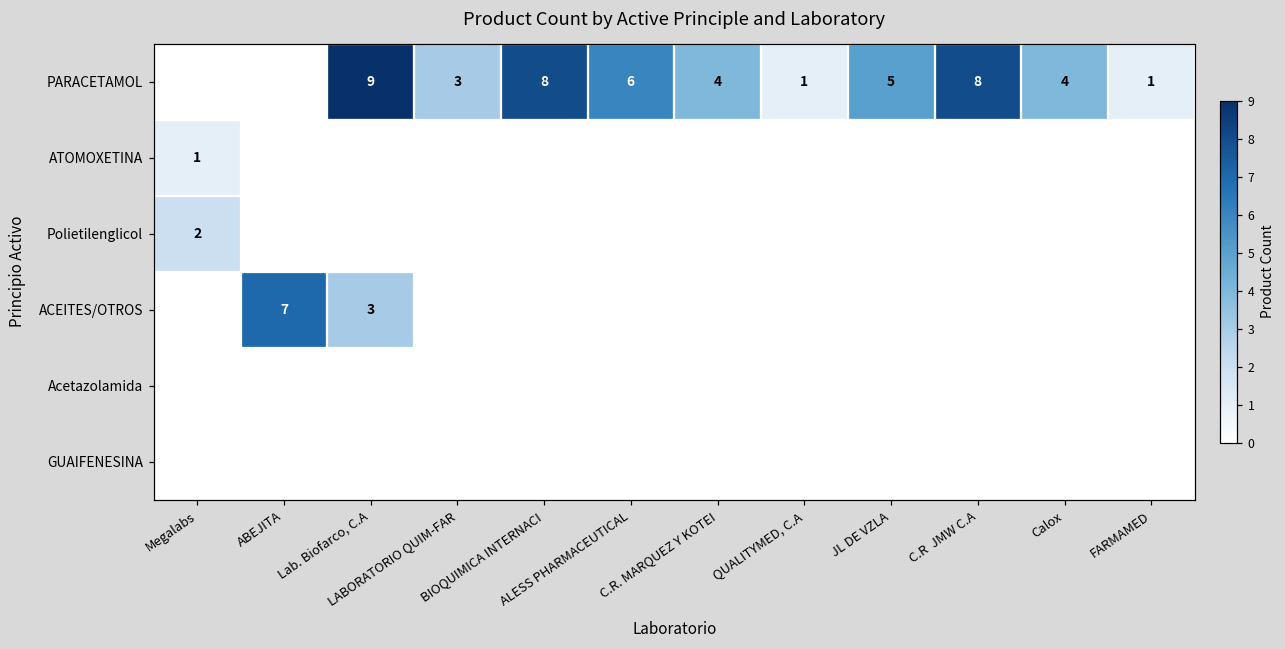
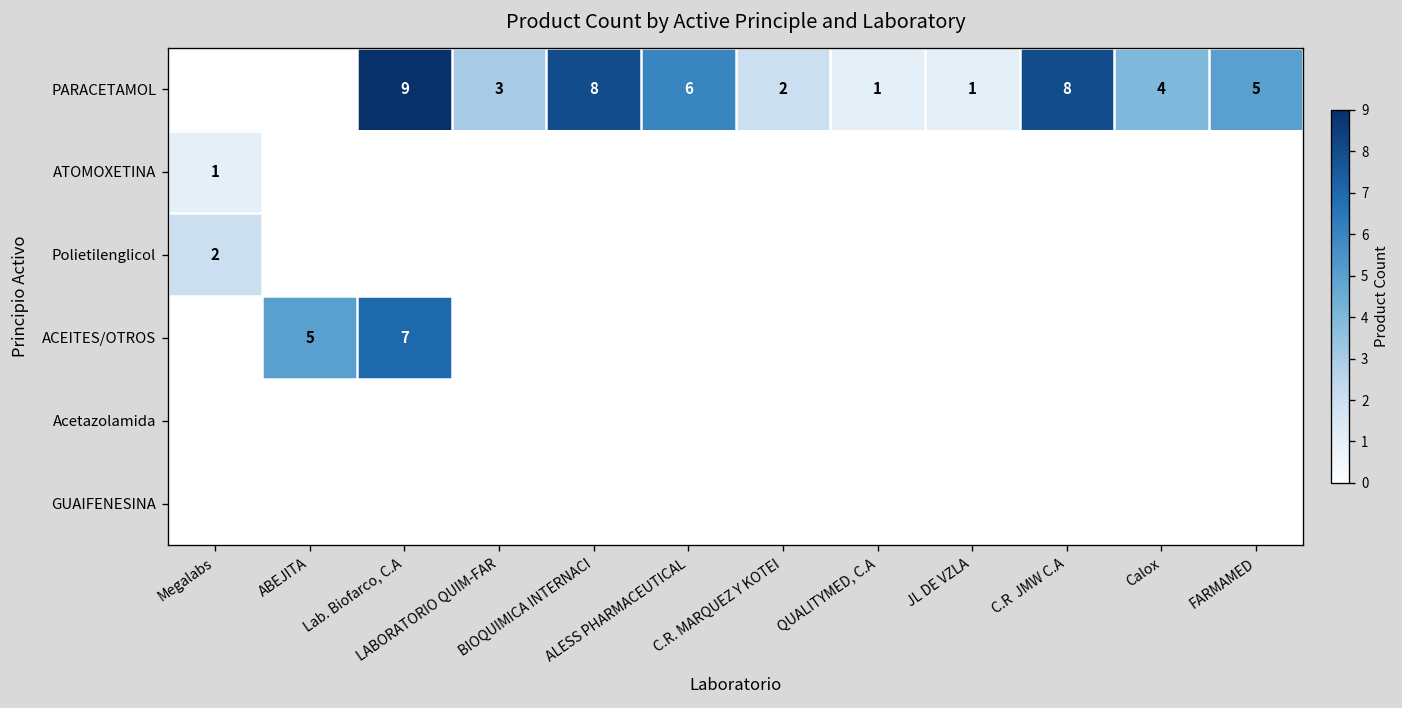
  {
    "PARACETAMOL": {
      "Lab. Biofarco, C.A": 9,
      "LABORATORIO QUIM-FAR": 3,
      "BIOQUIMICA INTERNACI": 8,
      "ALESS PHARMACEUTICAL": 6,
-     "C.R. MARQUEZ Y KOTEI": 4,
+     "C.R. MARQUEZ Y KOTEI": 2,
      "QUALITYMED, C.A": 1,
-     "JL DE VZLA": 5,
+     "JL DE VZLA": 1,
      "C.R JMW C.A": 8,
      "Calox": 4,
-     "FARMAMED": 1
+     "FARMAMED": 5
    },
    "ATOMOXETINA": {
      "Megalabs": 1
    },
    "Polietilenglicol": {
      "Megalabs": 2
    },
    "ACEITES/OTROS": {
-     "ABEJITA": 7,
-     "Lab. Biofarco, C.A": 3
+     "ABEJITA": 5,
+     "Lab. Biofarco, C.A": 7
    }
  }
